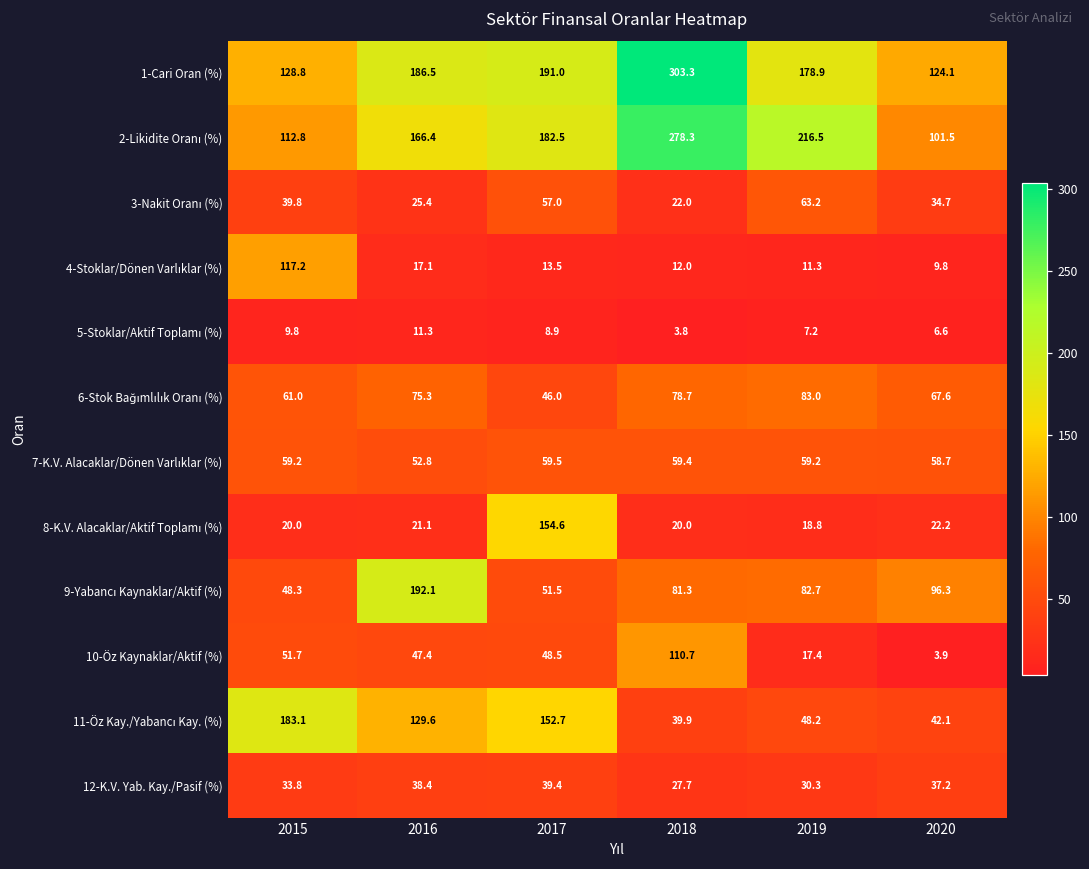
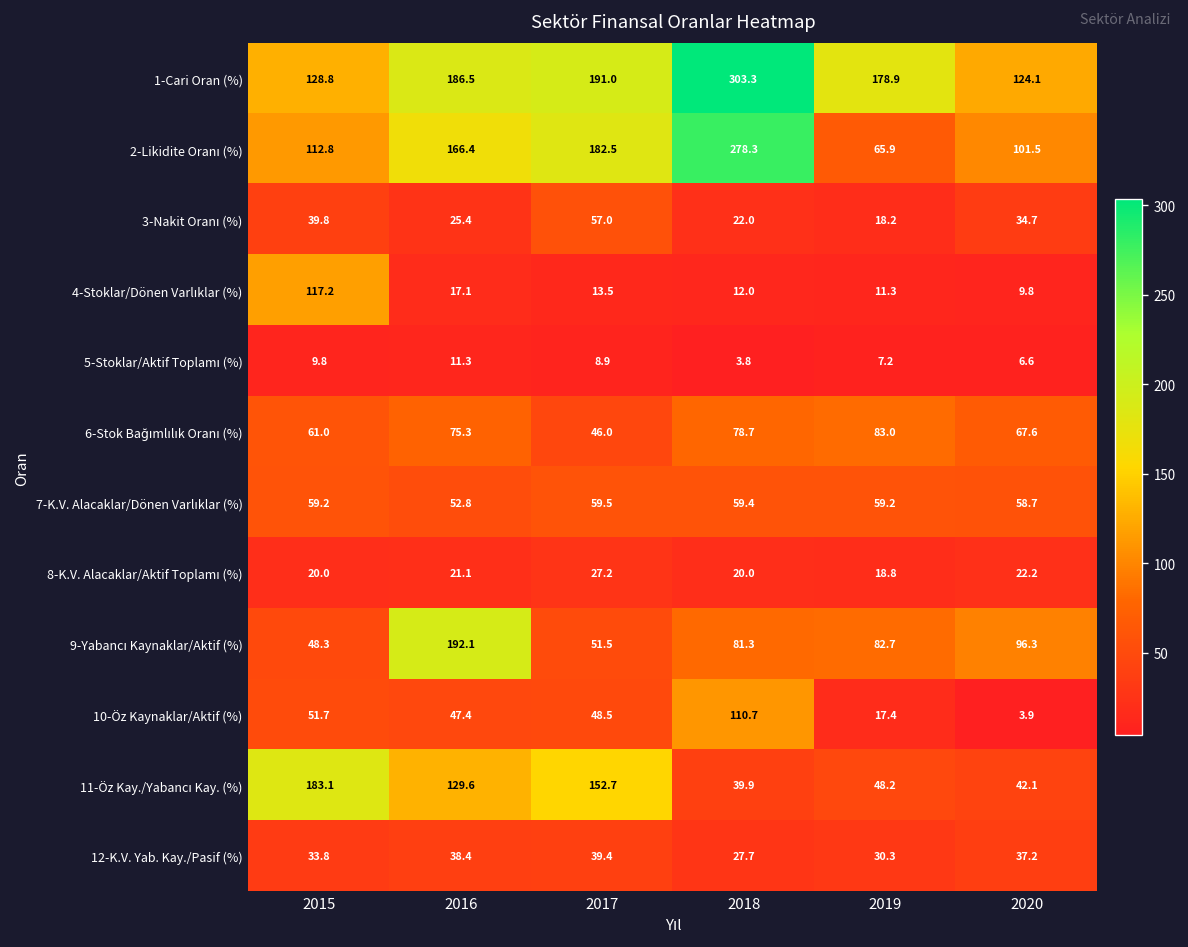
  {
    "1-Cari Oran (%)": {
      "2015": 128.8,
      "2016": 186.5,
      "2017": 191.0,
      "2018": 303.3,
      "2019": 178.9,
      "2020": 124.1
    },
    "2-Likidite Oranı (%)": {
      "2015": 112.8,
      "2016": 166.4,
      "2017": 182.5,
      "2018": 278.3,
-     "2019": 216.5,
+     "2019": 65.9,
      "2020": 101.5
    },
    "3-Nakit Oranı (%)": {
      "2015": 39.8,
      "2016": 25.4,
      "2017": 57.0,
      "2018": 22.0,
-     "2019": 63.2,
+     "2019": 18.2,
      "2020": 34.7
    },
    "4-Stoklar/Dönen Varlıklar (%)": {
      "2015": 117.2,
      "2016": 17.1,
      "2017": 13.5,
      "2018": 12.0,
      "2019": 11.3,
      "2020": 9.8
    },
    "5-Stoklar/Aktif Toplamı (%)": {
      "2015": 9.8,
      "2016": 11.3,
      "2017": 8.9,
      "2018": 3.8,
      "2019": 7.2,
      "2020": 6.6
    },
    "6-Stok Bağımlılık Oranı (%)": {
      "2015": 61.0,
      "2016": 75.3,
      "2017": 46.0,
      "2018": 78.7,
      "2019": 83.0,
      "2020": 67.6
    },
    "7-K.V. Alacaklar/Dönen Varlıklar (%)": {
      "2015": 59.2,
      "2016": 52.8,
      "2017": 59.5,
      "2018": 59.4,
      "2019": 59.2,
      "2020": 58.7
    },
    "8-K.V. Alacaklar/Aktif Toplamı (%)": {
      "2015": 20.0,
      "2016": 21.1,
-     "2017": 154.6,
+     "2017": 27.2,
      "2018": 20.0,
      "2019": 18.8,
      "2020": 22.2
    },
    "9-Yabancı Kaynaklar/Aktif (%)": {
      "2015": 48.3,
      "2016": 192.1,
      "2017": 51.5,
      "2018": 81.3,
      "2019": 82.7,
      "2020": 96.3
    },
    "10-Öz Kaynaklar/Aktif (%)": {
      "2015": 51.7,
      "2016": 47.4,
      "2017": 48.5,
      "2018": 110.7,
      "2019": 17.4,
      "2020": 3.9
    },
    "11-Öz Kay./Yabancı Kay. (%)": {
      "2015": 183.1,
      "2016": 129.6,
      "2017": 152.7,
      "2018": 39.9,
      "2019": 48.2,
      "2020": 42.1
    },
    "12-K.V. Yab. Kay./Pasif (%)": {
      "2015": 33.8,
      "2016": 38.4,
      "2017": 39.4,
      "2018": 27.7,
      "2019": 30.3,
      "2020": 37.2
    }
  }
